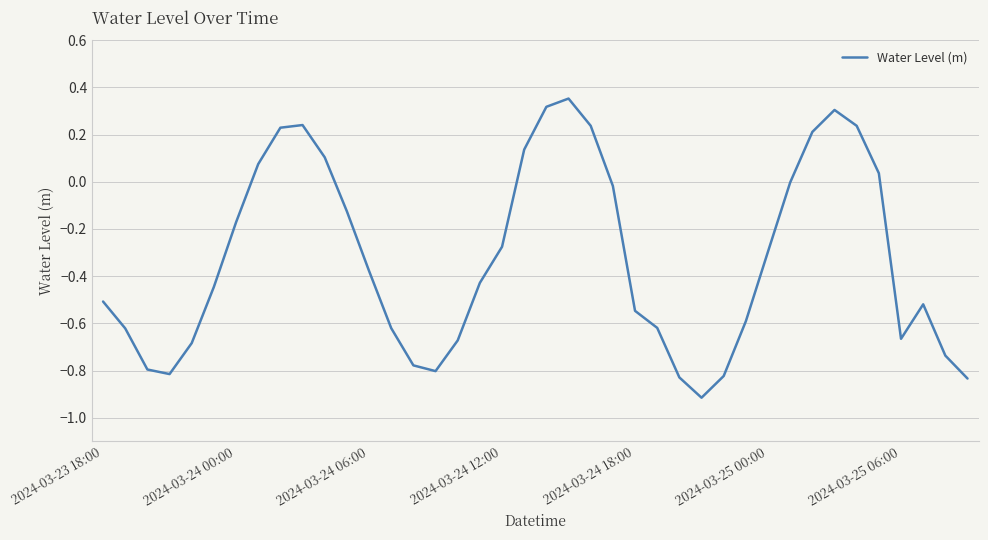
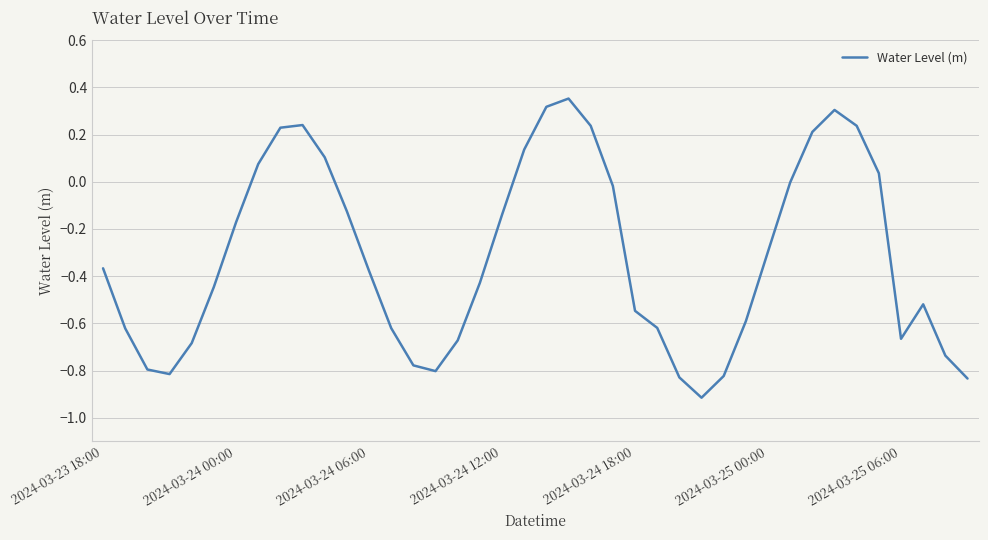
  {
-   "2024-03-23 18:00": -0.51,
+   "2024-03-23 18:00": -0.37,
    "2024-03-24 00:00": -0.17,
    "2024-03-24 06:00": -0.38,
-   "2024-03-24 12:00": -0.28,
+   "2024-03-24 12:00": -0.14,
    "2024-03-24 18:00": -0.55,
    "2024-03-25 00:00": -0.30,
    "2024-03-25 06:00": -0.67
  }
